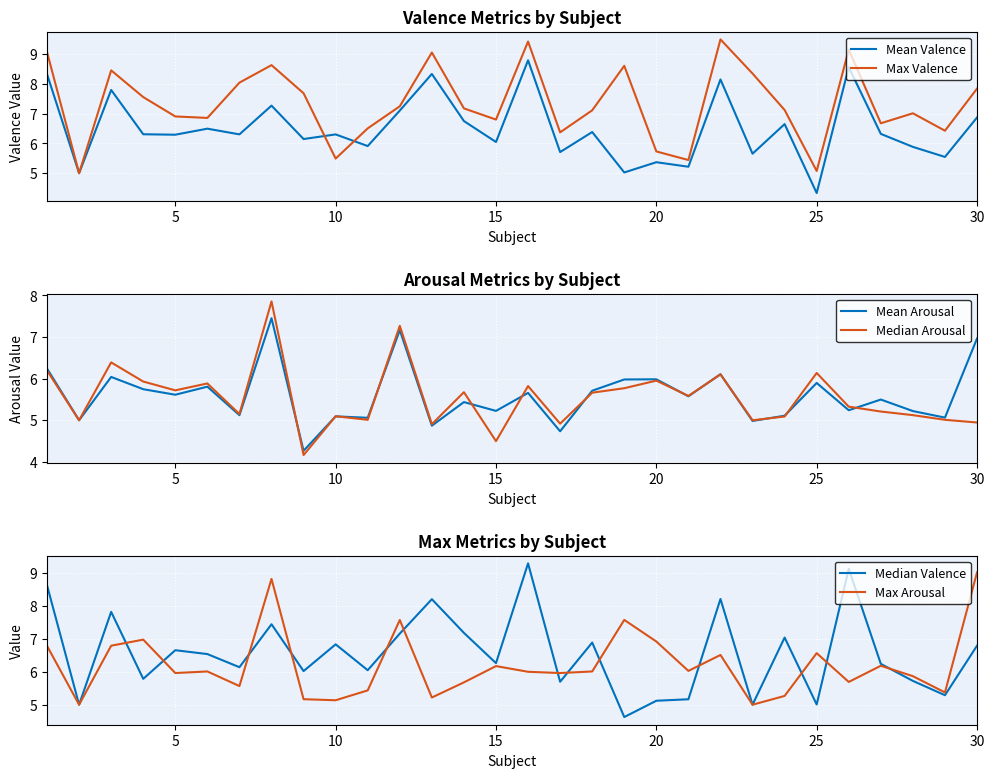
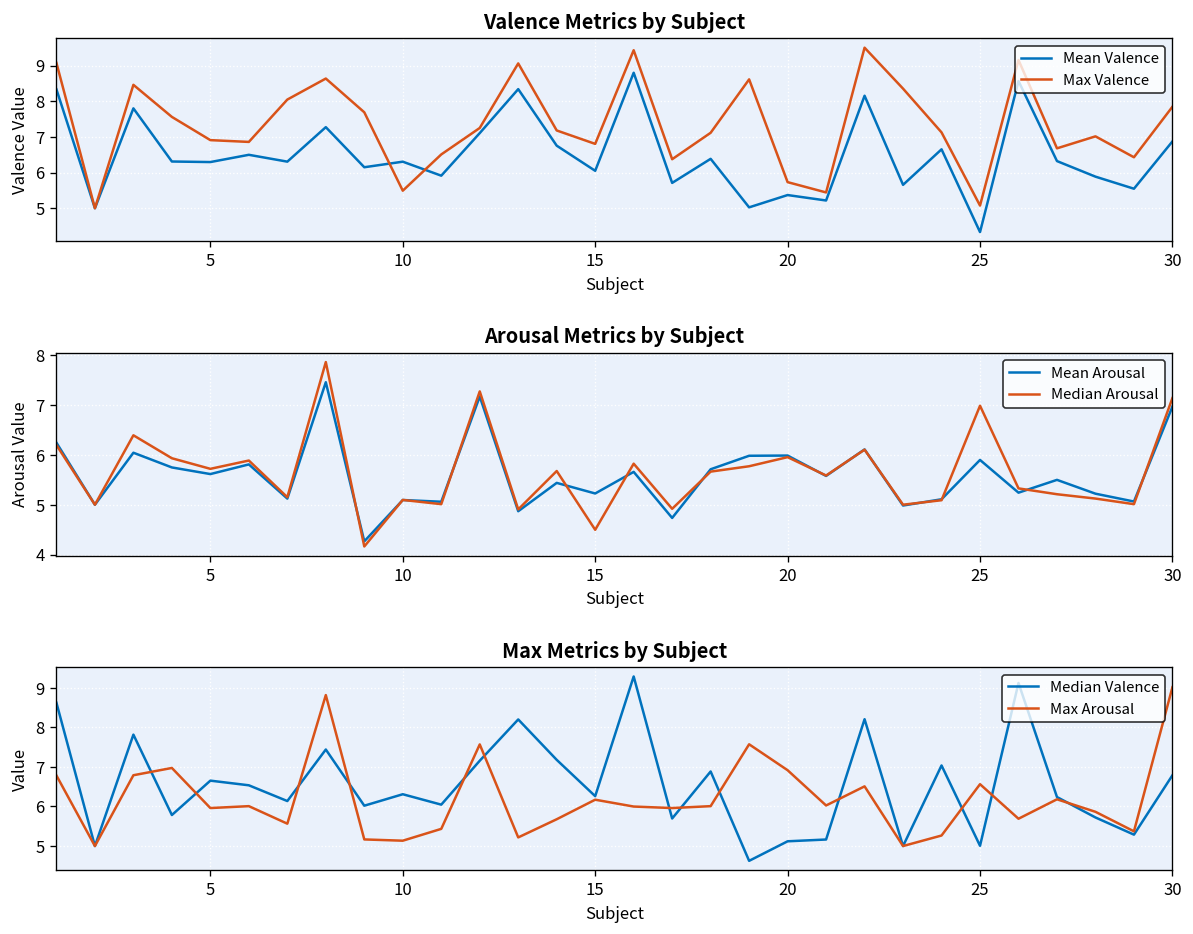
  {
    "Valence Metrics by Subject": {
      "Mean Valence": {
        "5": 6.3,
        "10": 6.3,
        "15": 6.0,
        "20": 5.4,
        "25": 4.3,
        "30": 6.9
      },
      "Max Valence": {
        "5": 6.9,
        "10": 5.5,
        "15": 6.8,
        "20": 5.7,
        "25": 5.1,
        "30": 7.8
      }
    },
    "Arousal Metrics by Subject": {
      "Mean Arousal": {
        "5": 5.6,
        "15": 5.2,
        "25": 5.9,
        "30": 7.0
      },
      "Median Arousal": {
        "5": 5.7,
        "15": 4.5,
-       "25": 6.1,
-       "30": 4.9
+       "25": 7.0,
+       "30": 7.1
      }
    },
    "Max Metrics by Subject": {
      "Median Valence": {
        "5": 6.7,
-       "10": 6.8,
+       "10": 6.3,
        "15": 6.3,
        "20": 5.1,
        "25": 5.0,
        "30": 6.8
      },
      "Max Arousal": {
        "5": 6.0,
        "10": 5.1,
        "15": 6.2,
        "20": 6.9,
        "25": 6.6,
        "30": 9.0
      }
    }
  }
